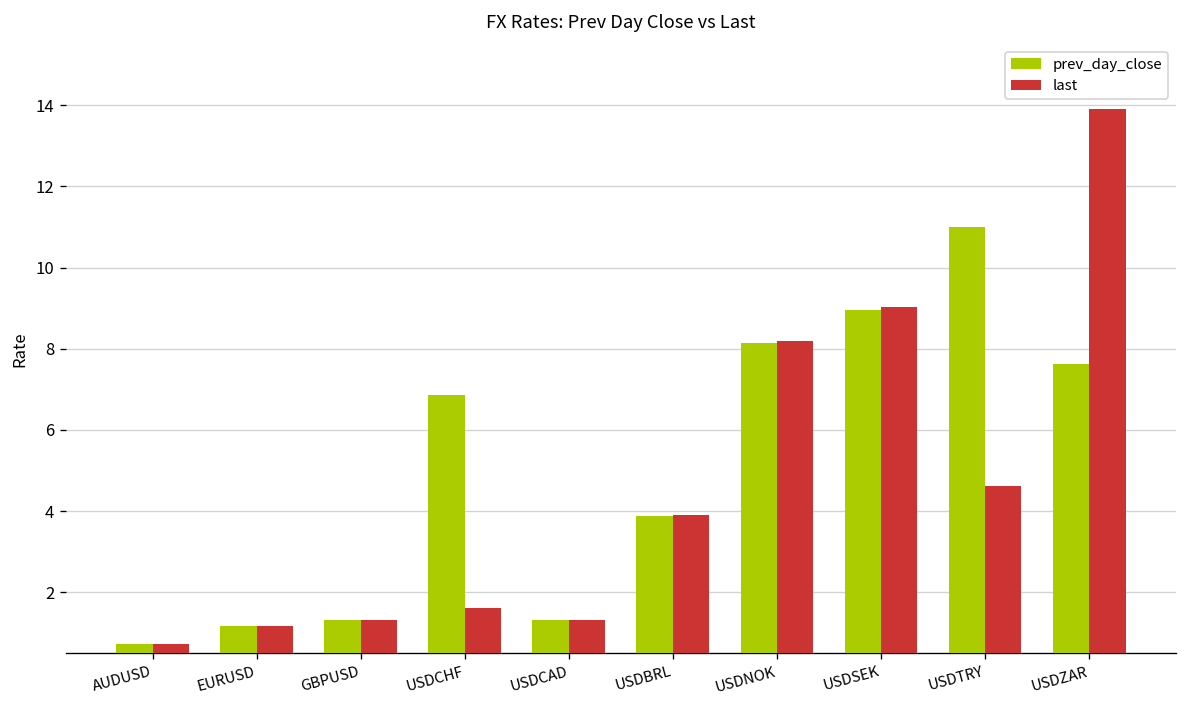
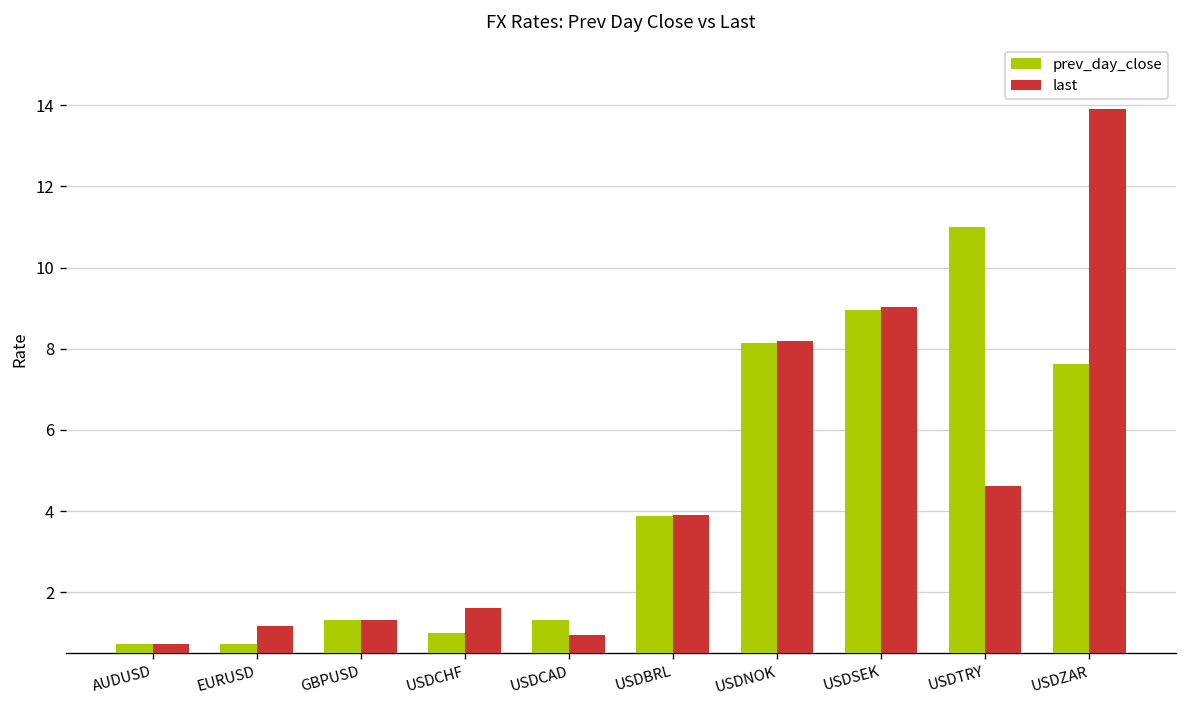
  {
    "prev_day_close": {
      "AUDUSD": 0.7,
-     "EURUSD": 1.2,
+     "EURUSD": 0.7,
      "GBPUSD": 1.3,
-     "USDCHF": 6.9,
+     "USDCHF": 1.0,
      "USDCAD": 1.3,
      "USDBRL": 3.9,
      "USDNOK": 8.1,
      "USDSEK": 8.9,
      "USDTRY": 11.0,
      "USDZAR": 7.6
    },
    "last": {
      "AUDUSD": 0.7,
      "EURUSD": 1.2,
      "GBPUSD": 1.3,
      "USDCHF": 1.6,
-     "USDCAD": 1.3,
+     "USDCAD": 1.0,
      "USDBRL": 3.9,
      "USDNOK": 8.2,
      "USDSEK": 9.0,
      "USDTRY": 4.6,
      "USDZAR": 13.9
    }
  }
